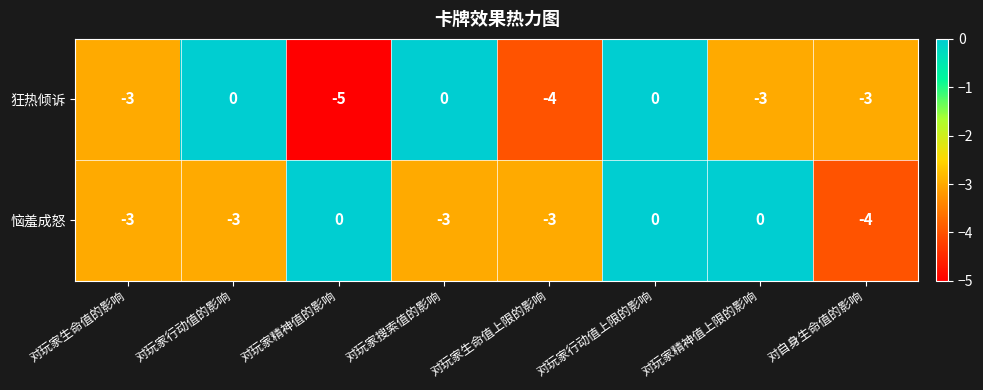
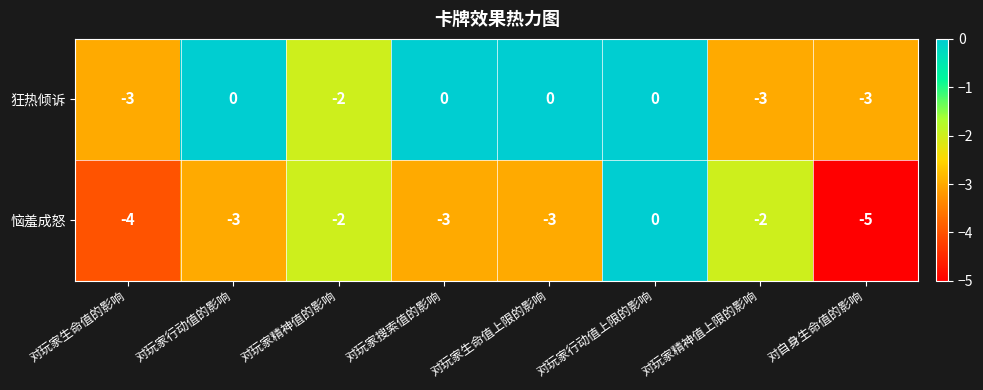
  {
    "狂热倾诉": {
      "对玩家生命值的影响": -3,
      "对玩家行动值的影响": 0,
-     "对玩家精神值的影响": -5,
+     "对玩家精神值的影响": -2,
      "对玩家搜索值的影响": 0,
-     "对玩家生命值上限的影响": -4,
+     "对玩家生命值上限的影响": 0,
      "对玩家行动值上限的影响": 0,
      "对玩家精神值上限的影响": -3,
      "对自身生命值的影响": -3
    },
    "恼羞成怒": {
-     "对玩家生命值的影响": -3,
+     "对玩家生命值的影响": -4,
      "对玩家行动值的影响": -3,
-     "对玩家精神值的影响": 0,
+     "对玩家精神值的影响": -2,
      "对玩家搜索值的影响": -3,
      "对玩家生命值上限的影响": -3,
      "对玩家行动值上限的影响": 0,
-     "对玩家精神值上限的影响": 0,
-     "对自身生命值的影响": -4
+     "对玩家精神值上限的影响": -2,
+     "对自身生命值的影响": -5
    }
  }
